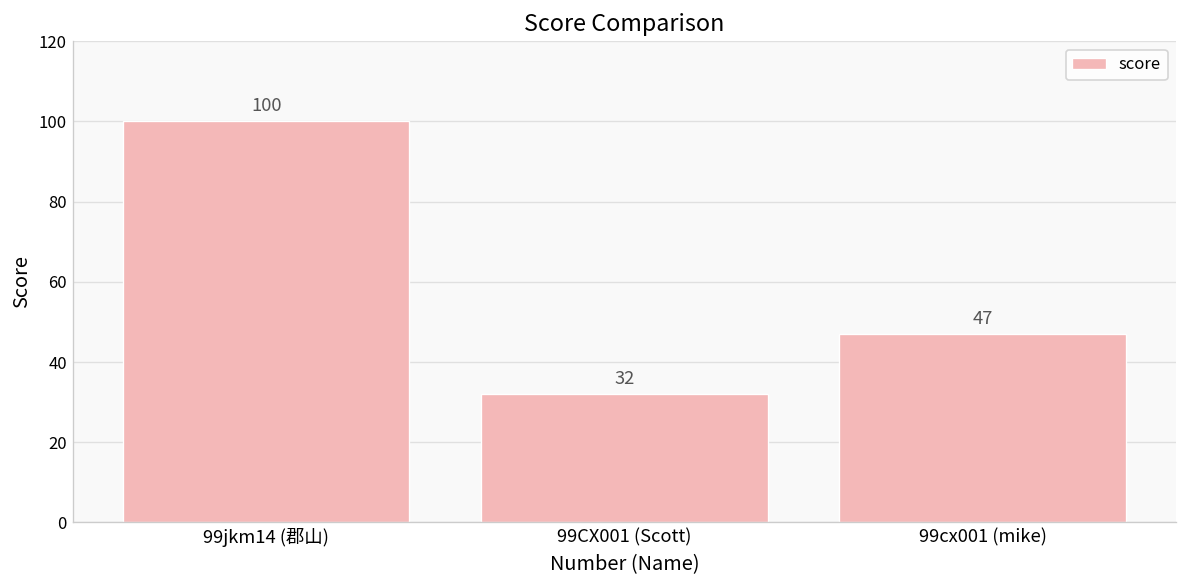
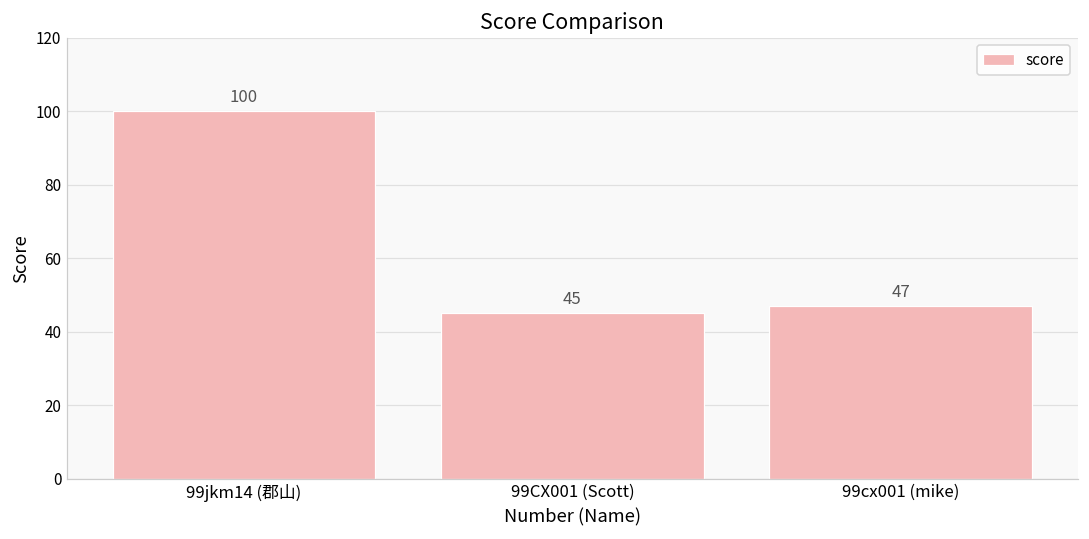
  {
    "99jkm14 (郡山)": 100,
-   "99CX001 (Scott)": 32,
+   "99CX001 (Scott)": 45,
    "99cx001 (mike)": 47
  }
